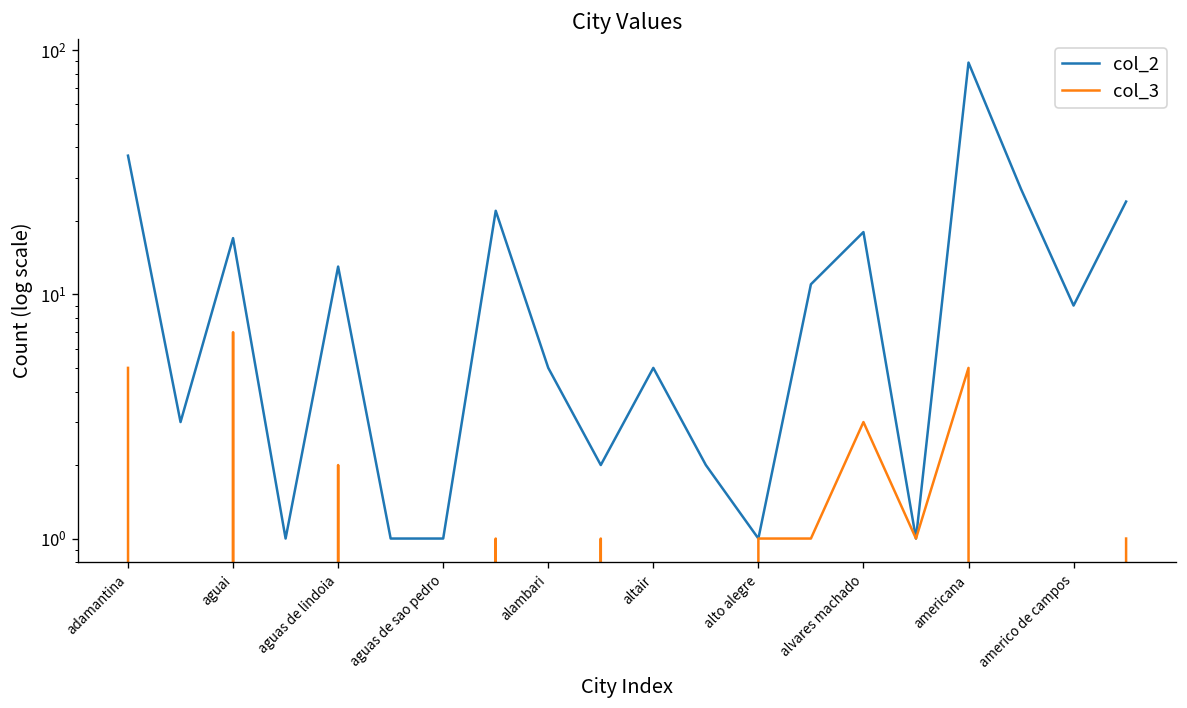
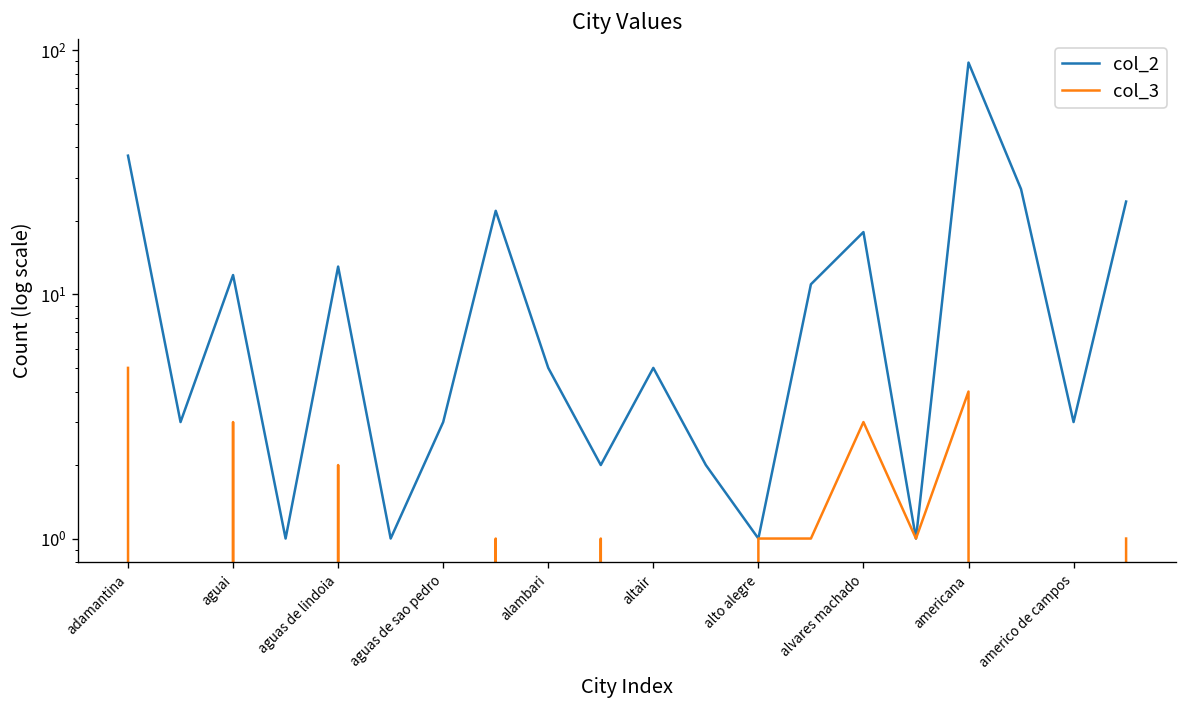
  {
    "col_2": {
      "adamantina": 37,
-     "aguai": 17,
+     "aguai": 12,
      "aguas de lindoia": 13,
-     "aguas de sao pedro": 1,
+     "aguas de sao pedro": 3,
      "alambari": 5,
      "altair": 5,
      "alvares machado": 18,
      "americana": 90,
-     "americo de campos": 9
+     "americo de campos": 3
    },
    "col_3": {
      "adamantina": 5,
-     "aguai": 7,
+     "aguai": 3,
      "aguas de lindoia": 2,
      "alvares machado": 3,
-     "americana": 5
+     "americana": 4
    }
  }
